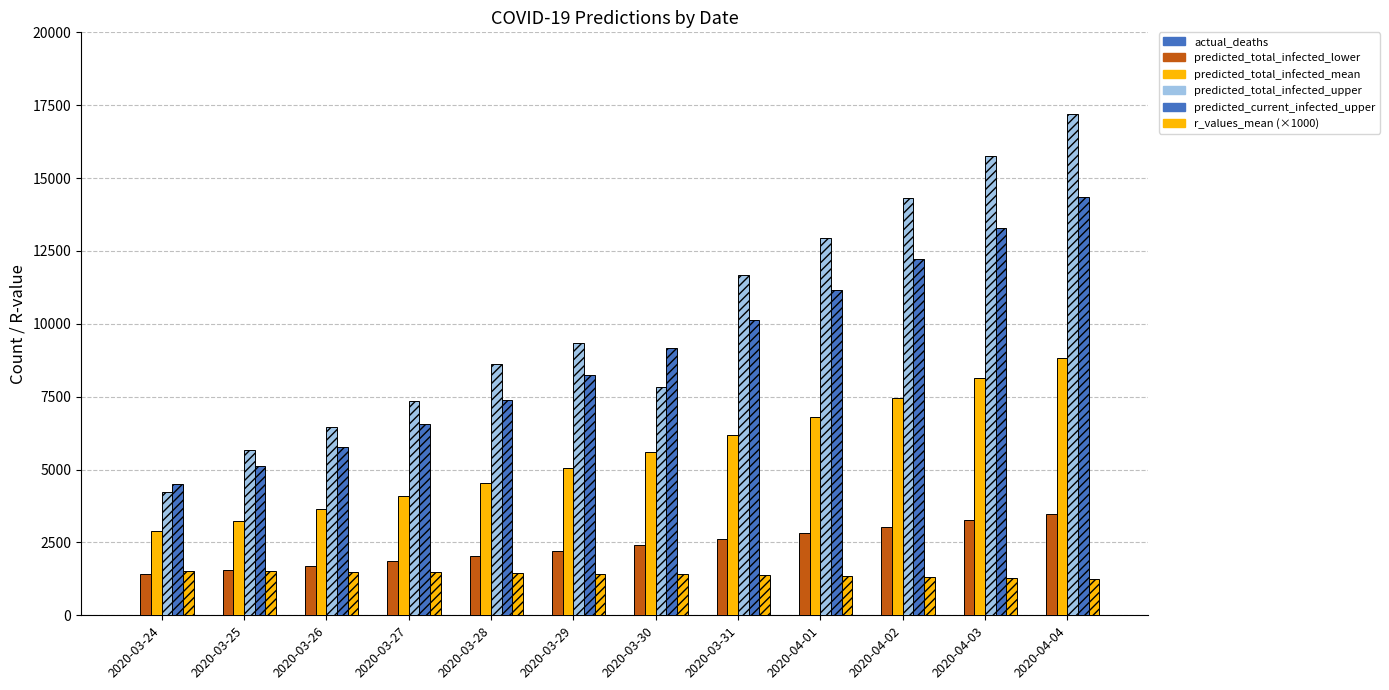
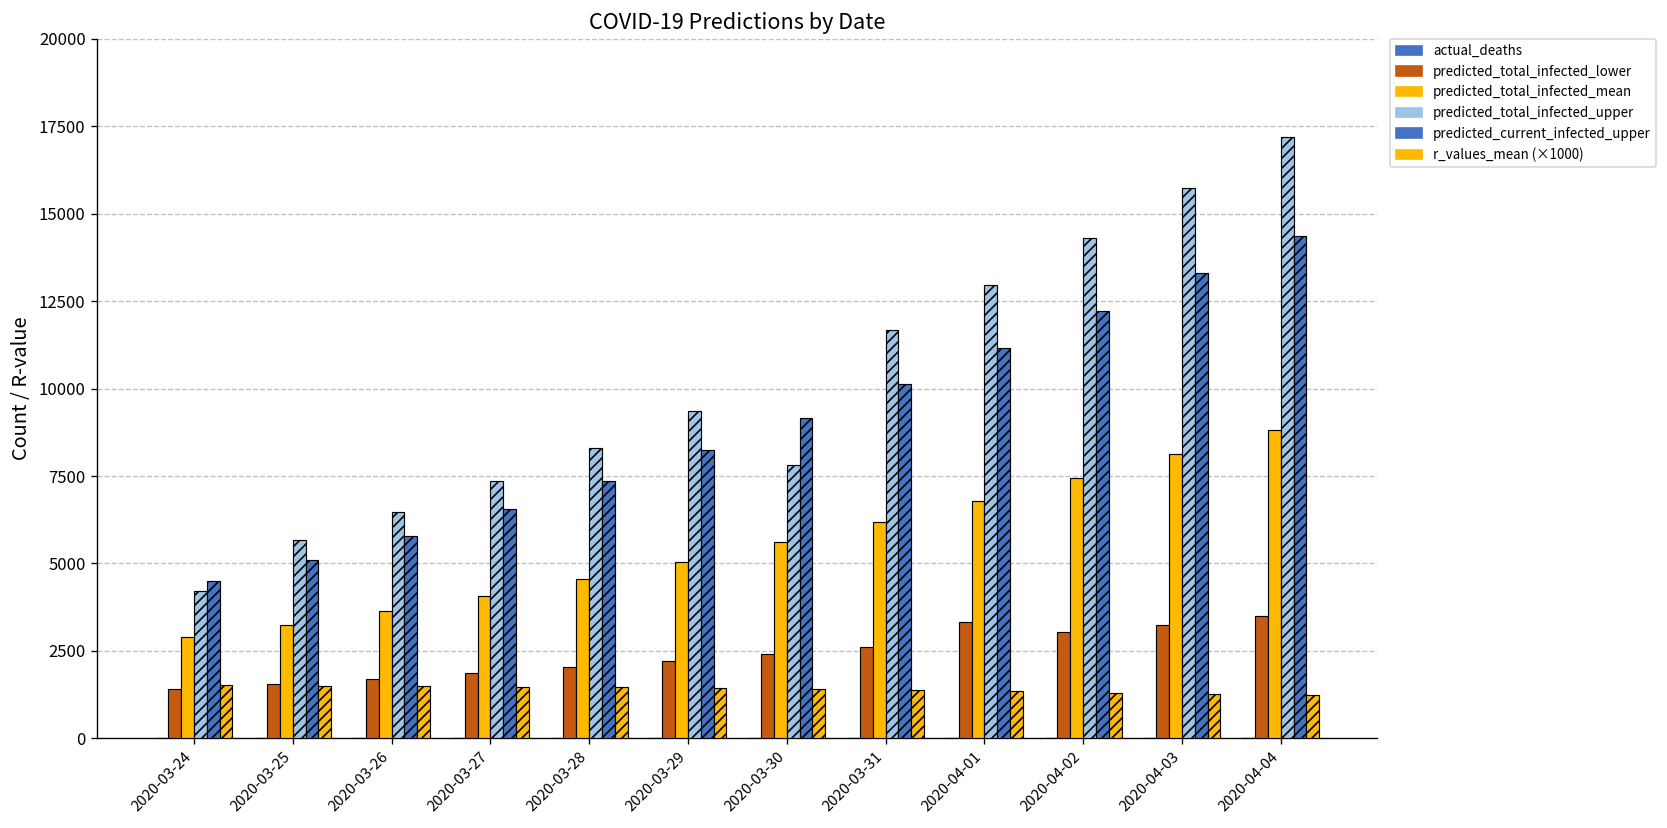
  {
    "predicted_total_infected_lower": {
      "2020-03-24": 1400,
      "2020-03-25": 1500,
      "2020-03-26": 1700,
      "2020-03-27": 1900,
      "2020-03-28": 2000,
      "2020-03-29": 2200,
      "2020-03-30": 2400,
      "2020-03-31": 2600,
-     "2020-04-01": 2800,
+     "2020-04-01": 3300,
      "2020-04-02": 3000,
      "2020-04-03": 3300,
      "2020-04-04": 3500
    },
    "predicted_total_infected_upper": {
      "2020-03-24": 4200,
      "2020-03-25": 5700,
      "2020-03-26": 6500,
      "2020-03-27": 7400,
-     "2020-03-28": 8600,
+     "2020-03-28": 8300,
      "2020-03-29": 9300,
      "2020-03-30": 7800,
      "2020-03-31": 11700,
      "2020-04-01": 13000,
      "2020-04-02": 14300,
      "2020-04-03": 15700,
      "2020-04-04": 17200
    }
  }
